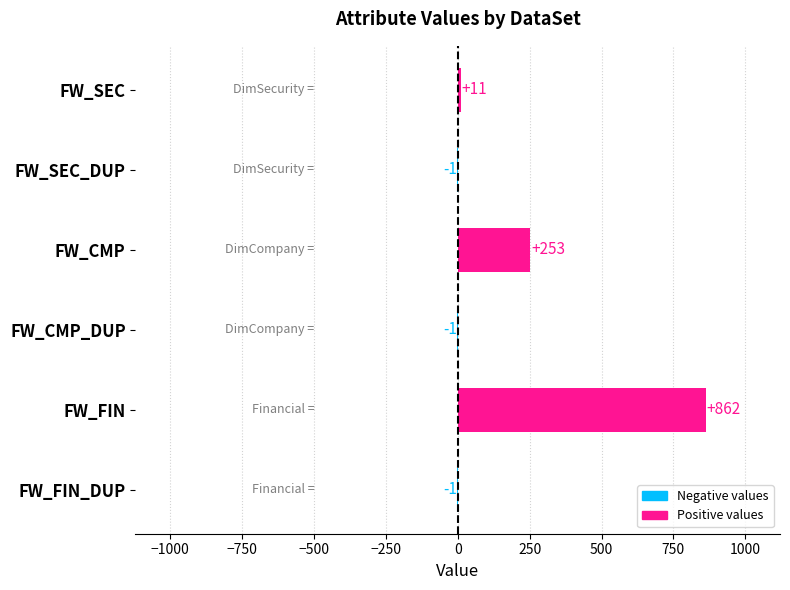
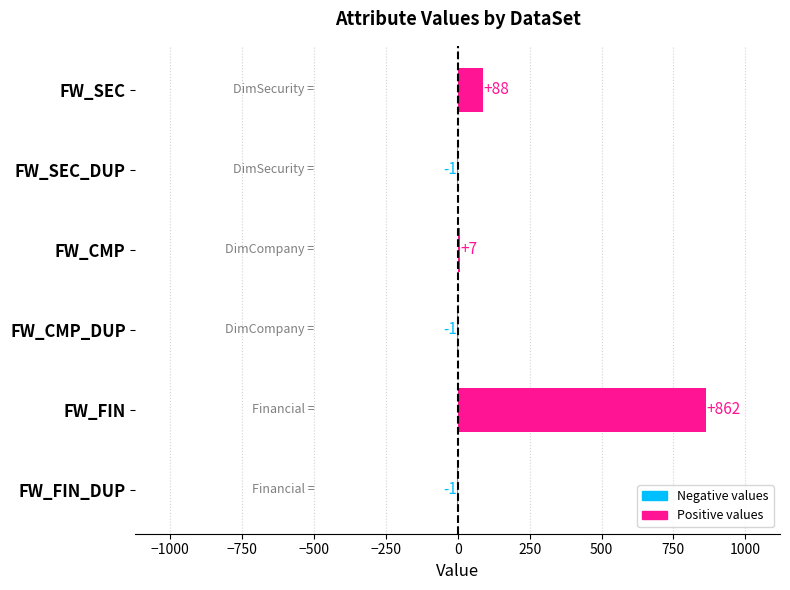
  {
-   "FW_SEC": "+11",
+   "FW_SEC": "+88",
    "FW_SEC_DUP": "-1",
-   "FW_CMP": "+253",
+   "FW_CMP": "+7",
    "FW_CMP_DUP": "-1",
    "FW_FIN": "+862",
    "FW_FIN_DUP": "-1"
  }
